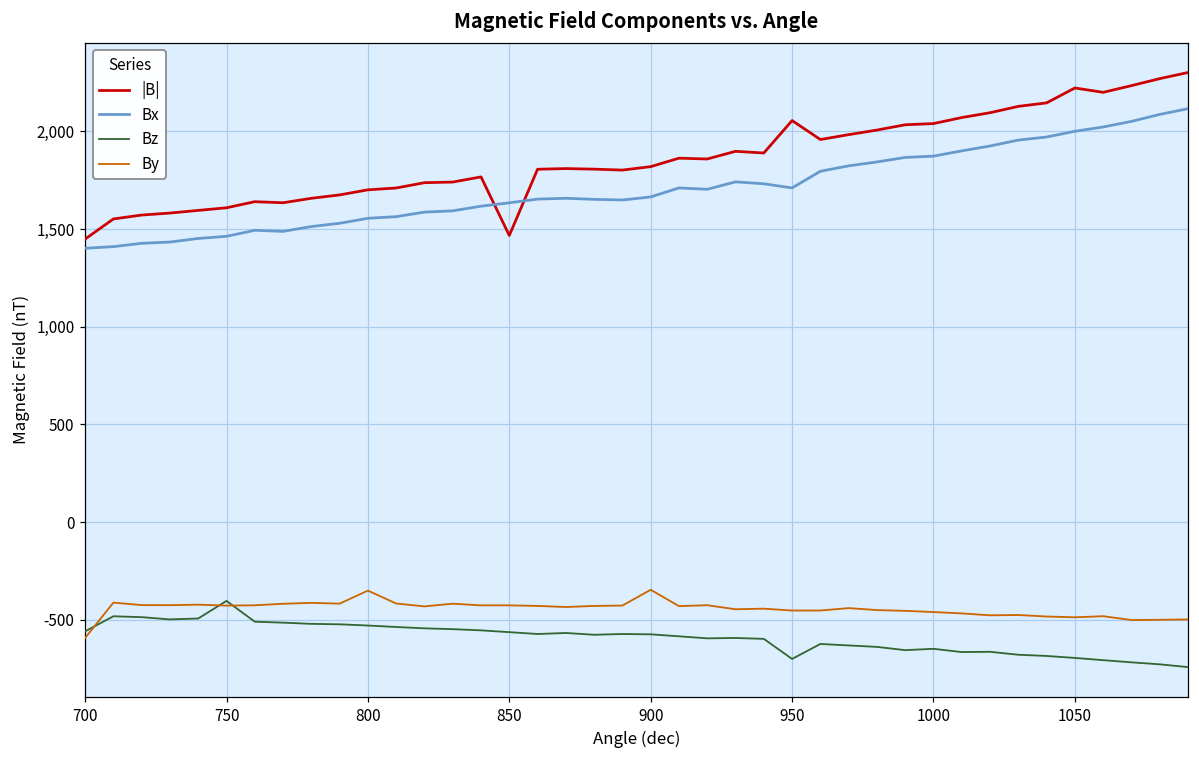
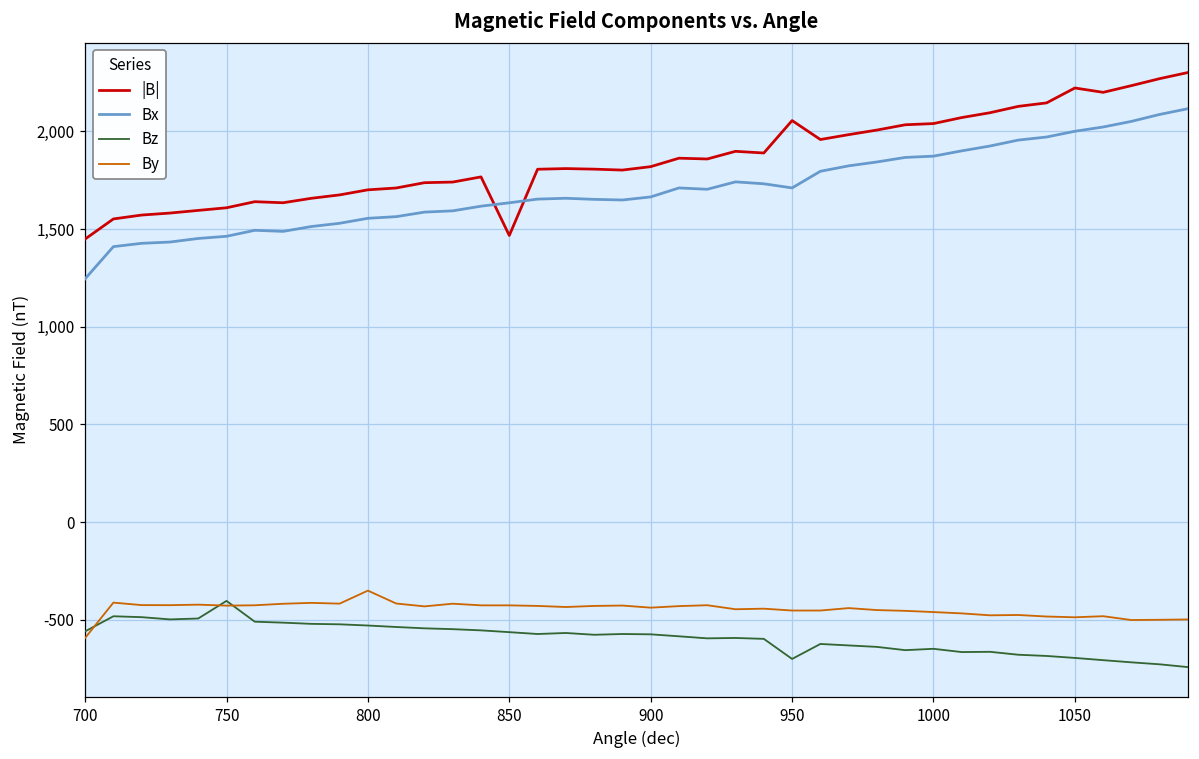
  {
    "|B|": {
      "700": "1,450",
      "750": "1,610",
      "800": "1,700",
      "850": "1,470",
      "900": "1,820",
      "950": "2,060",
      "1000": "2,040",
      "1050": "2,220"
    },
    "Bx": {
-     "700": "1,400",
+     "700": "1,250",
      "750": "1,460",
      "800": "1,560",
      "850": "1,630",
      "900": "1,660",
      "950": "1,710",
      "1000": "1,870",
      "1050": "2,000"
    },
    "Bz": {
      "700": "-560",
      "750": "-400",
      "800": "-530",
      "850": "-560",
      "900": "-570",
      "950": "-700",
      "1000": "-650",
      "1050": "-700"
    },
    "By": {
      "700": "-590",
      "750": "-430",
      "800": "-350",
      "850": "-430",
-     "900": "-350",
+     "900": "-440",
      "950": "-450",
      "1000": "-460",
      "1050": "-490"
    }
  }
